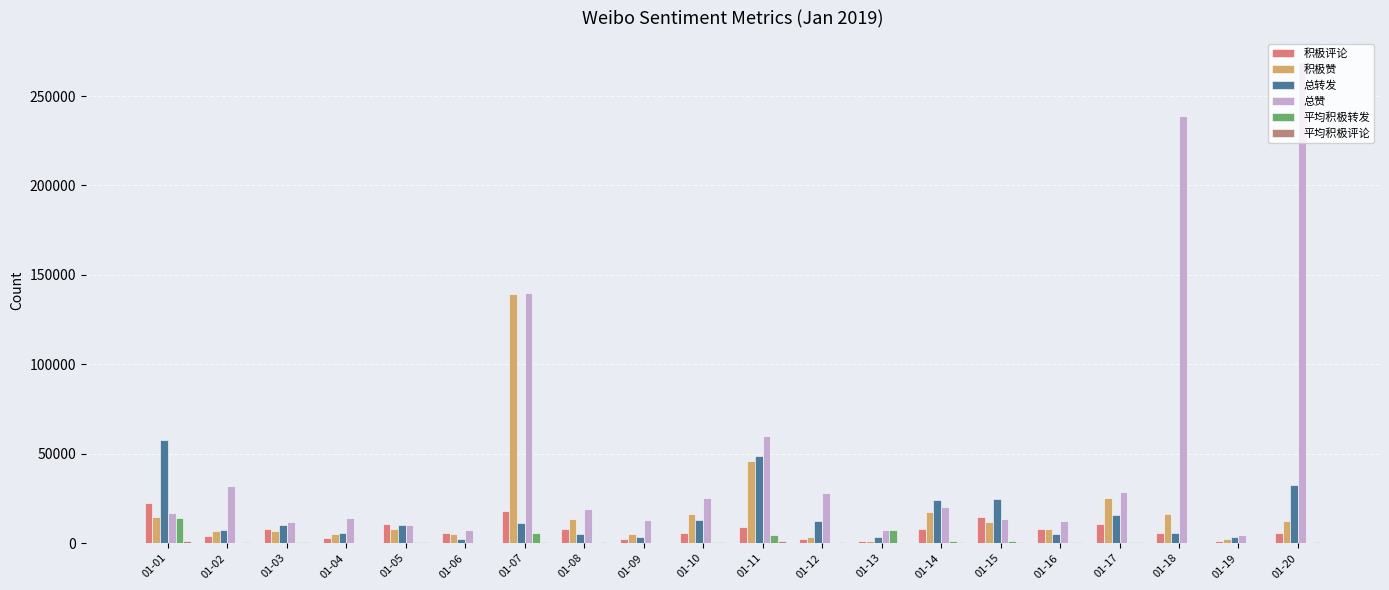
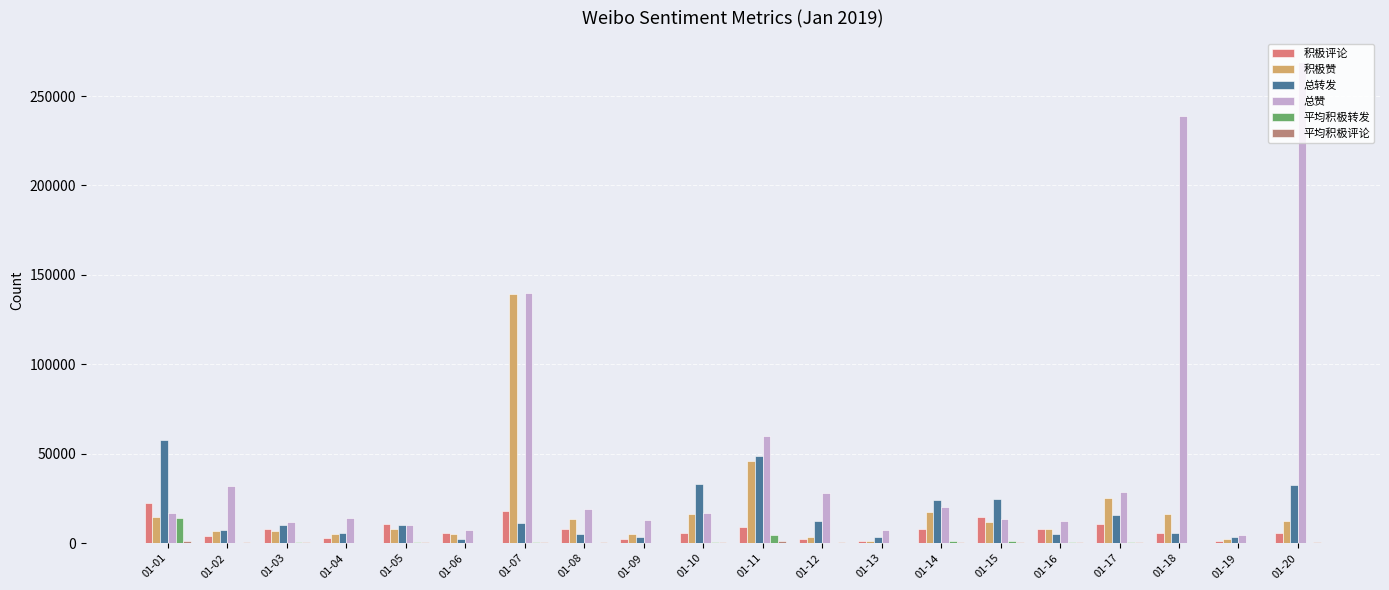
  {
    "总转发": {
      "01-01": 58000,
      "01-02": 7000,
      "01-03": 10000,
      "01-04": 6000,
      "01-05": 10000,
      "01-06": 2000,
      "01-07": 11000,
      "01-08": 5000,
      "01-09": 3000,
-     "01-10": 13000,
+     "01-10": 33000,
      "01-11": 49000,
      "01-12": 12000,
      "01-13": 3000,
      "01-14": 24000,
      "01-15": 25000,
      "01-16": 5000,
      "01-17": 16000,
      "01-18": 6000,
      "01-19": 3000,
      "01-20": 33000
    },
    "总赞": {
      "01-01": 17000,
      "01-02": 32000,
      "01-03": 12000,
      "01-04": 14000,
      "01-05": 10000,
      "01-06": 7000,
      "01-07": 140000,
      "01-08": 19000,
      "01-09": 13000,
-     "01-10": 25000,
+     "01-10": 17000,
      "01-11": 60000,
      "01-12": 28000,
      "01-13": 7000,
      "01-14": 20000,
      "01-15": 14000,
      "01-16": 12000,
      "01-17": 29000,
      "01-18": 239000,
      "01-19": 5000
    },
    "平均积极转发": {
      "01-01": 14000,
-     "01-07": 6000,
+     "01-07": 0,
      "01-11": 4000,
-     "01-13": 8000
+     "01-13": 0
    }
  }
